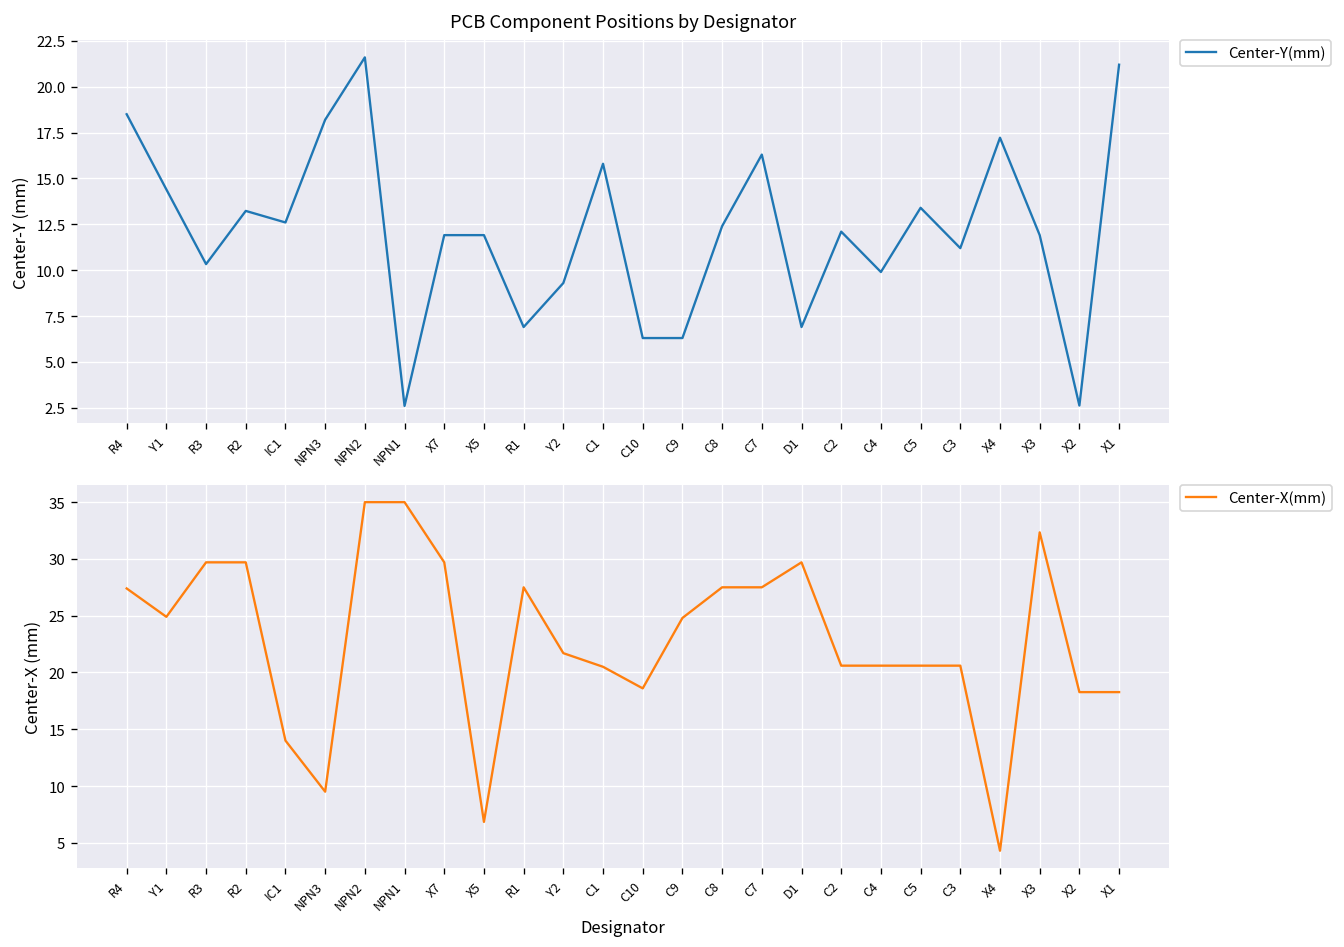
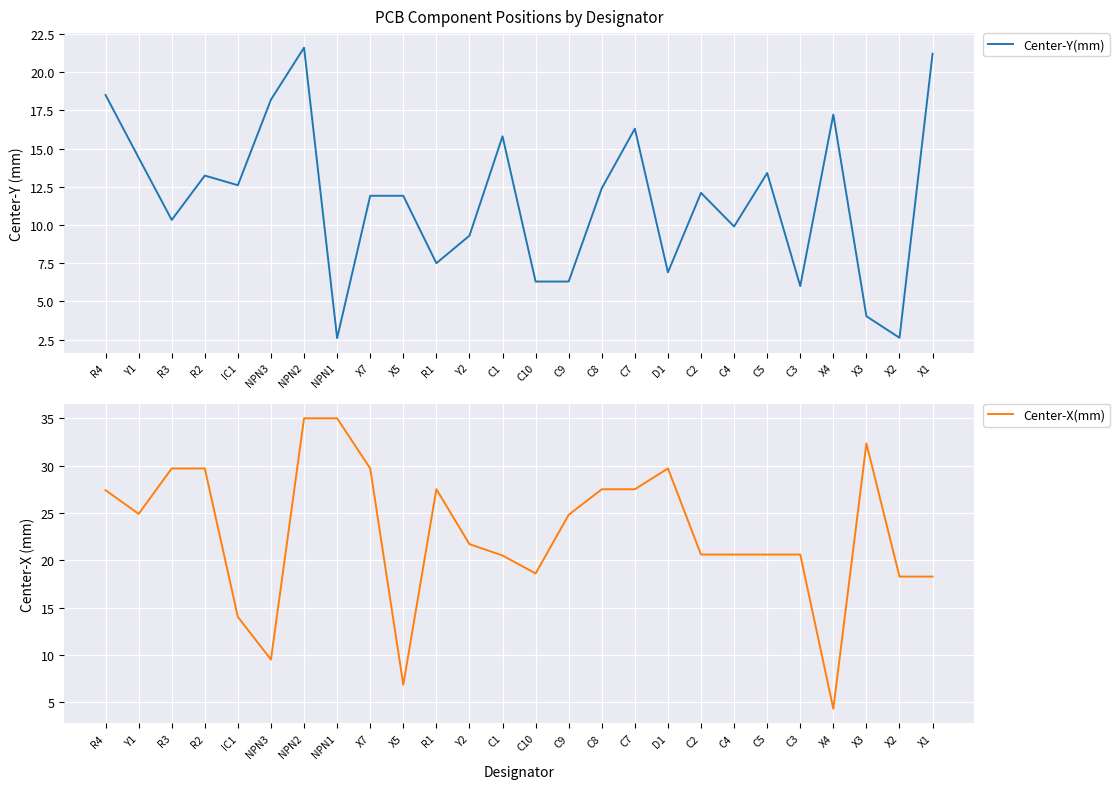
  {
    "PCB Component Positions by Designator": {
      "R4": 18.5,
      "Y1": 14.4,
      "R3": 10.3,
      "R2": 13.2,
      "IC1": 12.6,
      "NPN3": 18.2,
      "NPN2": 21.6,
      "NPN1": 2.6,
      "X7": 11.9,
      "X5": 11.9,
-     "R1": 6.9,
+     "R1": 7.5,
      "Y2": 9.3,
      "C1": 15.8,
      "C10": 6.3,
      "C9": 6.3,
      "C8": 12.4,
      "C7": 16.3,
      "D1": 6.9,
      "C2": 12.1,
      "C4": 9.9,
      "C5": 13.4,
-     "C3": 11.2,
+     "C3": 6.0,
      "X4": 17.2,
-     "X3": 11.9,
+     "X3": 4.0,
      "X2": 2.6,
      "X1": 21.2
    }
  }
